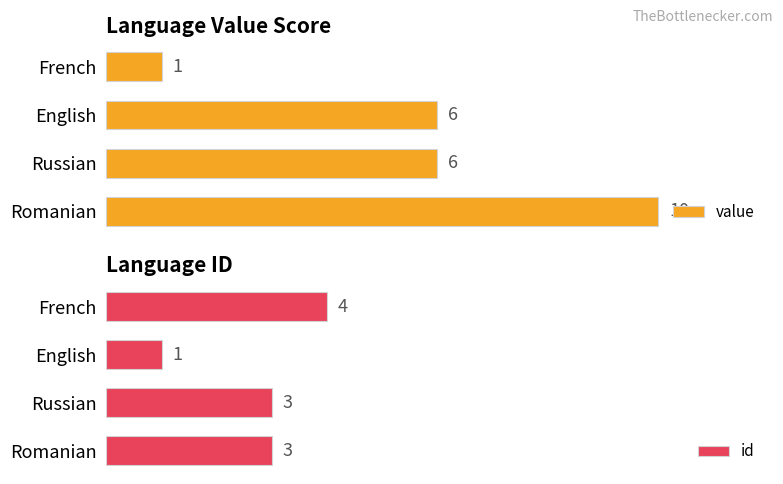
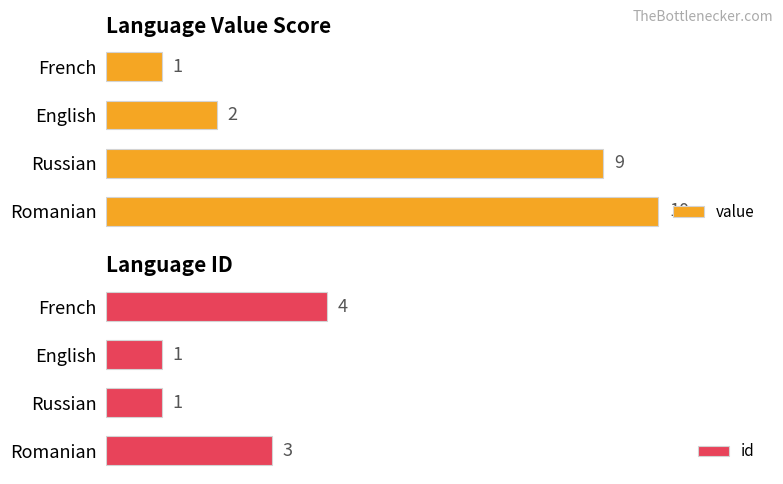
  {
    "Language Value Score": {
      "French": 1,
-     "English": 6,
-     "Russian": 6,
+     "English": 2,
+     "Russian": 9,
      "Romanian": 10
    },
    "Language ID": {
      "French": 4,
      "English": 1,
-     "Russian": 3,
+     "Russian": 1,
      "Romanian": 3
    }
  }
